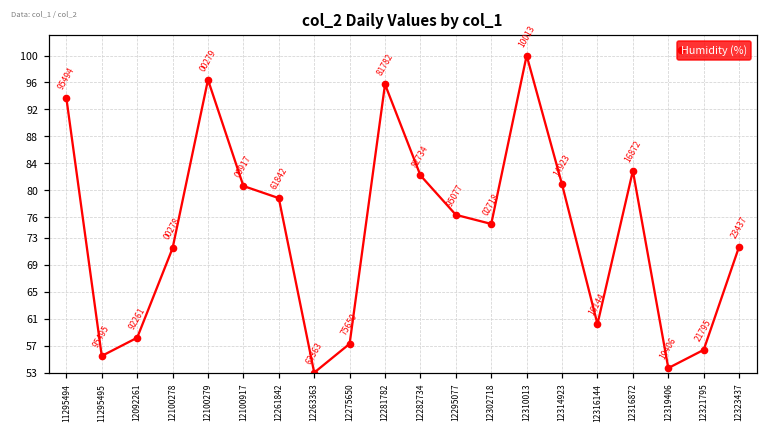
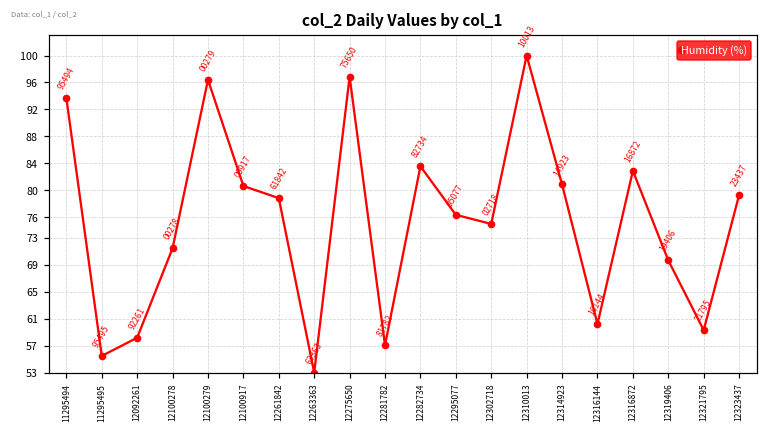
  {
-   "12275650": 57,
-   "12281782": 96,
-   "12282734": 82,
-   "12319406": 54,
-   "12321795": 56,
-   "12323437": 72
+   "12275650": 97,
+   "12281782": 57,
+   "12282734": 84,
+   "12319406": 70,
+   "12321795": 59,
+   "12323437": 79
  }
